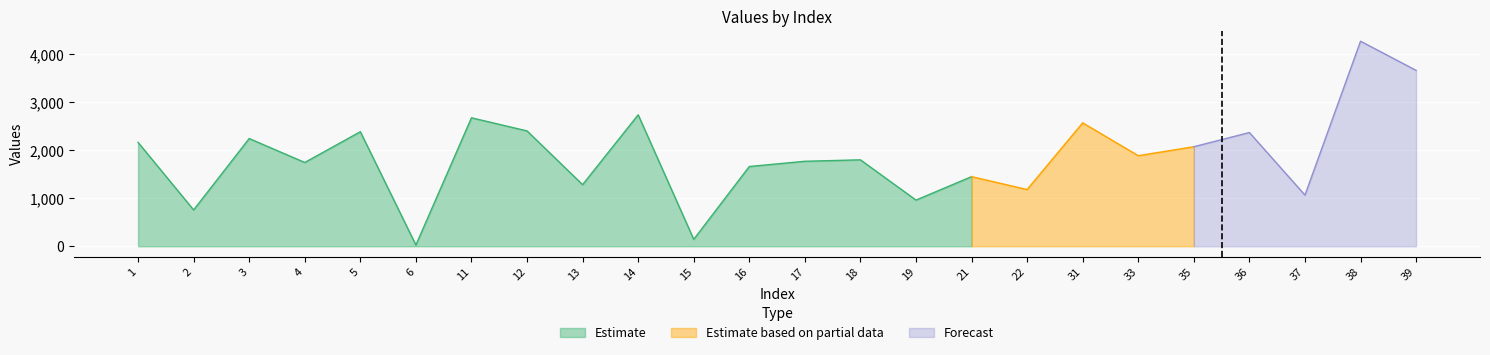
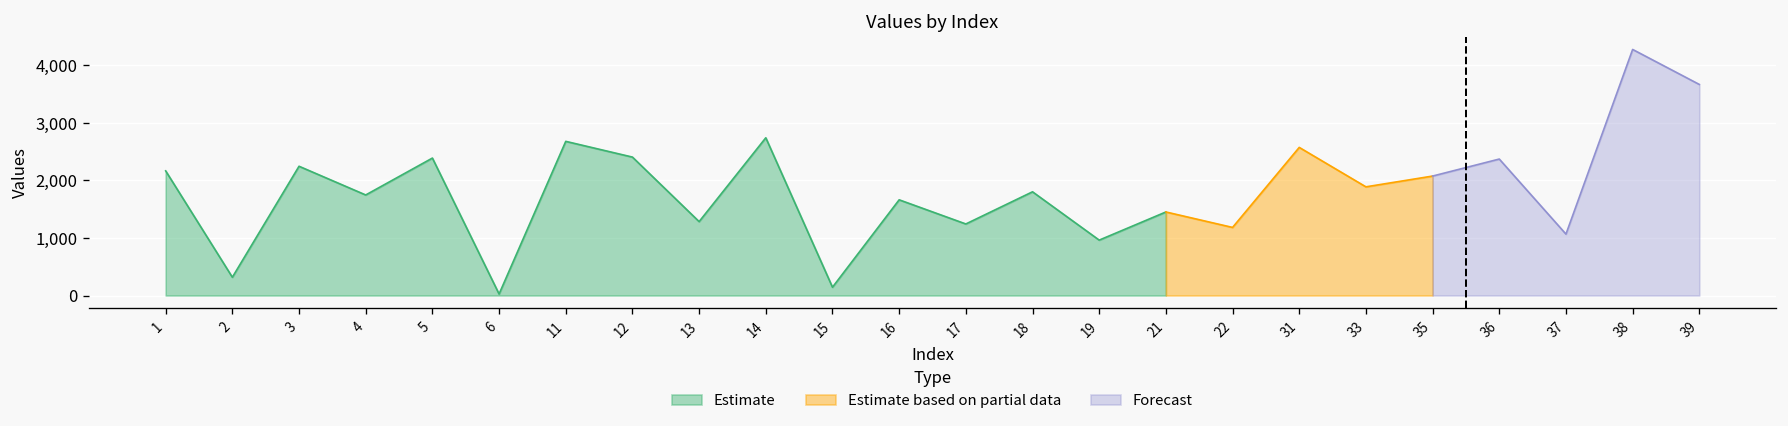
  {
    "Estimate": {
      "1": "2,200",
-     "2": "800",
+     "2": "300",
      "3": "2,200",
      "4": "1,700",
      "5": "2,400",
      "6": "0",
      "11": "2,700",
      "12": "2,400",
      "13": "1,300",
      "14": "2,700",
      "15": "100",
      "16": "1,700",
-     "17": "1,800",
+     "17": "1,200",
      "18": "1,800",
      "19": "1,000"
    },
    "Estimate based on partial data": {
      "22": "1,200",
      "31": "2,600",
      "33": "1,900"
    },
    "Forecast": {
      "36": "2,400",
      "37": "1,100",
      "38": "4,300",
      "39": "3,700"
    }
  }
